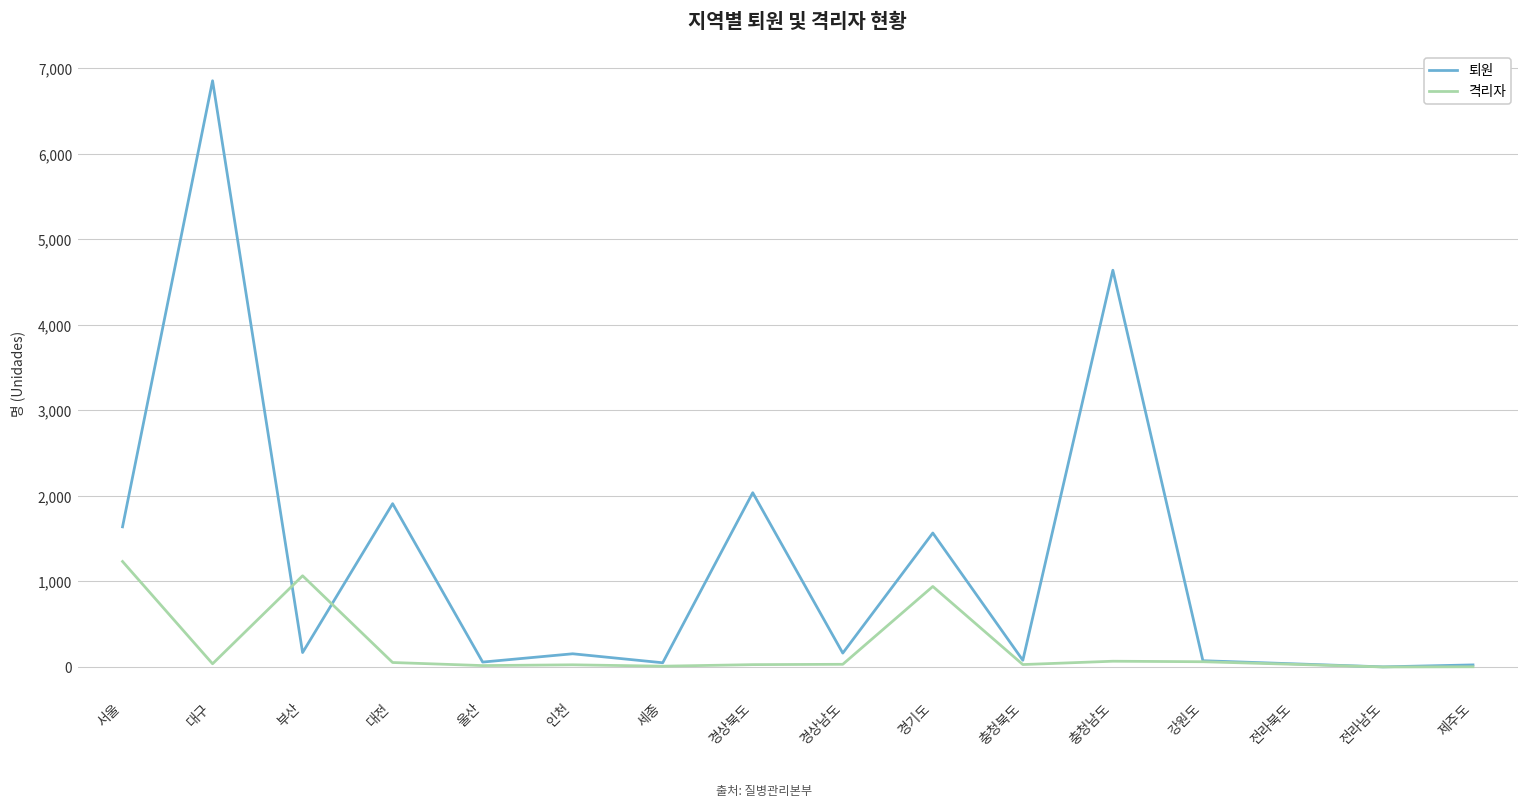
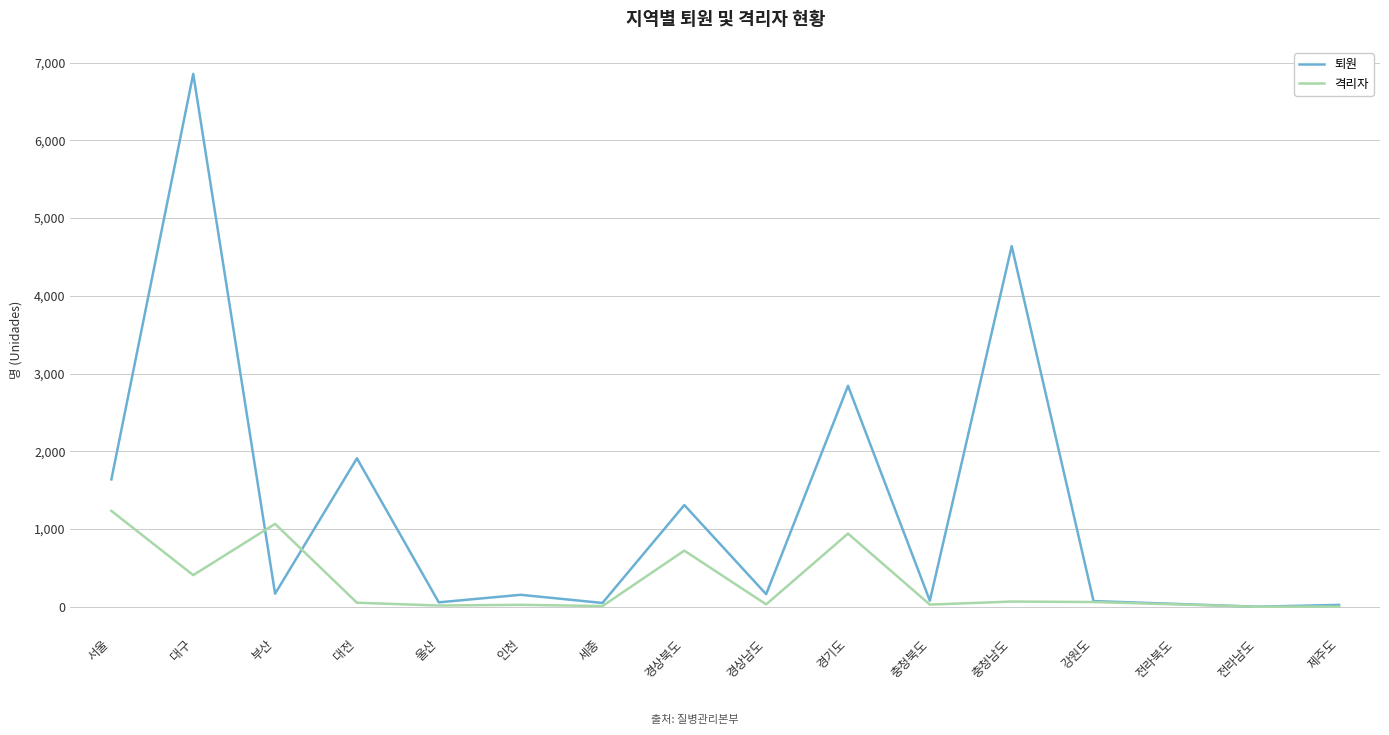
  {
    "퇴원": {
      "서울": "1,600",
      "대구": "6,900",
      "부산": "200",
      "대전": "1,900",
      "울산": "100",
      "인천": "200",
      "세종": "100",
-     "경상북도": "2,000",
+     "경상북도": "1,300",
      "경상남도": "200",
-     "경기도": "1,600",
+     "경기도": "2,800",
      "충청북도": "100",
      "충청남도": "4,600"
    },
    "격리자": {
      "서울": "1,200",
-     "대구": "0",
+     "대구": "400",
      "부산": "1,100",
      "대전": "100",
      "울산": "0",
      "인천": "0",
      "세종": "0",
-     "경상북도": "0",
+     "경상북도": "700",
      "경상남도": "0",
      "경기도": "900",
      "충청북도": "0",
      "충청남도": "100"
    }
  }
